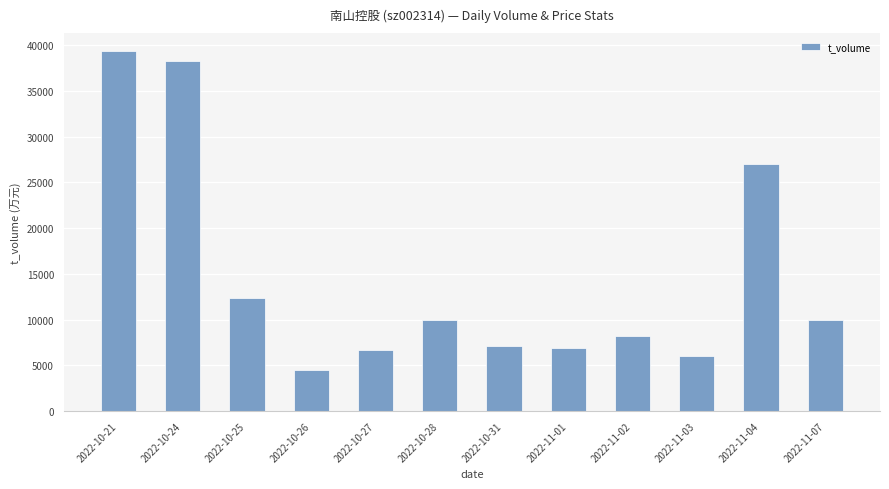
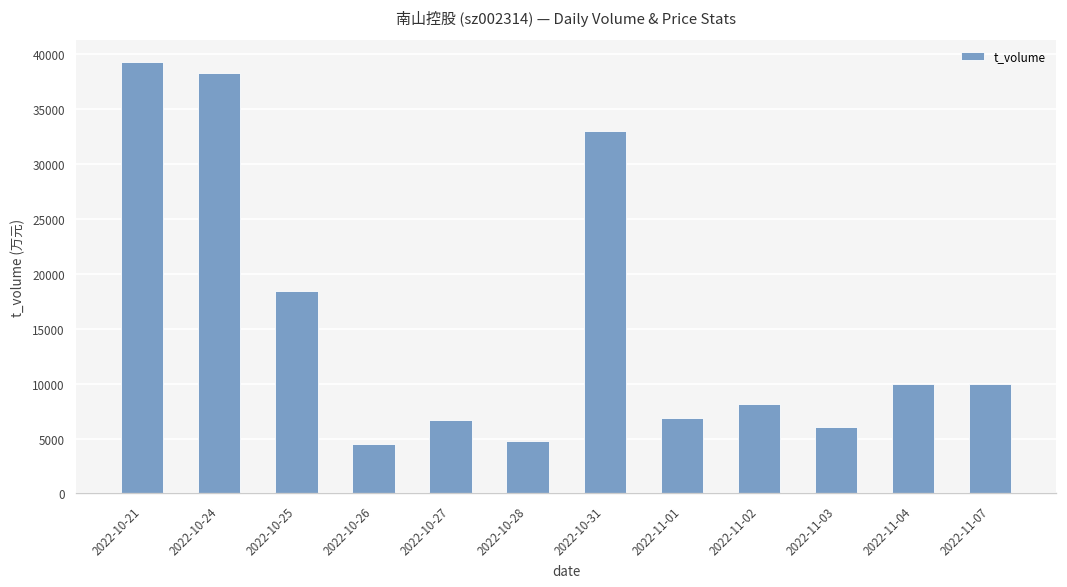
  {
    "2022-10-21": 39000,
    "2022-10-24": 38000,
-   "2022-10-25": 12000,
+   "2022-10-25": 18000,
    "2022-10-26": 4000,
    "2022-10-27": 7000,
-   "2022-10-28": 10000,
-   "2022-10-31": 7000,
+   "2022-10-28": 5000,
+   "2022-10-31": 33000,
    "2022-11-01": 7000,
    "2022-11-02": 8000,
    "2022-11-03": 6000,
-   "2022-11-04": 27000,
+   "2022-11-04": 10000,
    "2022-11-07": 10000
  }
